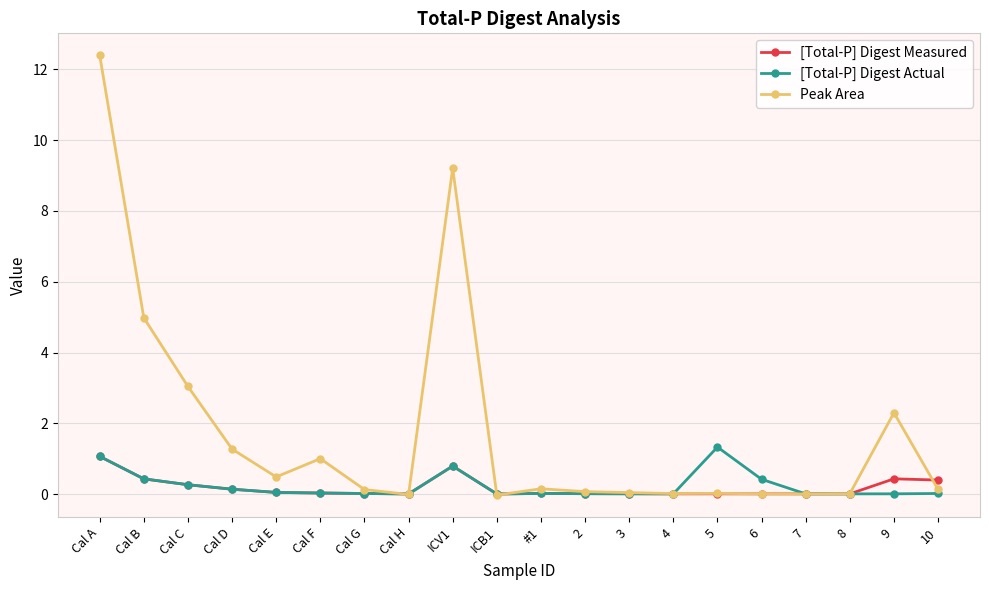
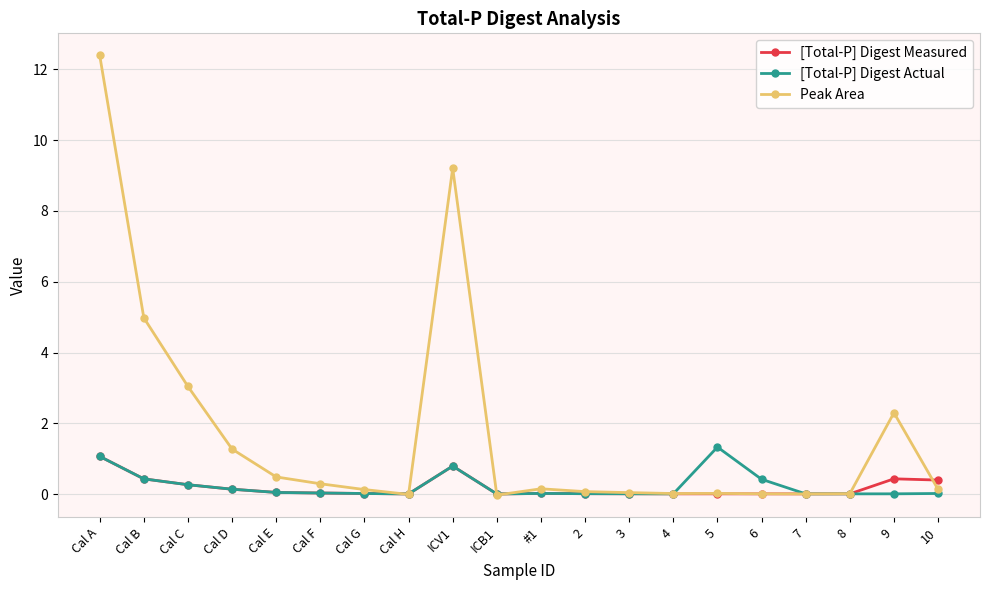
  {
    "[Total-P] Digest Measured": {
      "9": 0.4,
      "10": 0.4
    },
    "[Total-P] Digest Actual": {
      "5": 1.3,
      "6": 0.4,
      "9": 0.0,
      "10": 0.0
    },
    "Peak Area": {
      "Cal A": 12.4,
      "Cal B": 5.0,
      "Cal C": 3.0,
      "Cal D": 1.3,
      "Cal E": 0.5,
-     "Cal F": 1.0,
+     "Cal F": 0.3,
      "Cal G": 0.1,
      "ICV1": 9.2,
      "#1": 0.1,
      "9": 2.3,
      "10": 0.1
    }
  }
